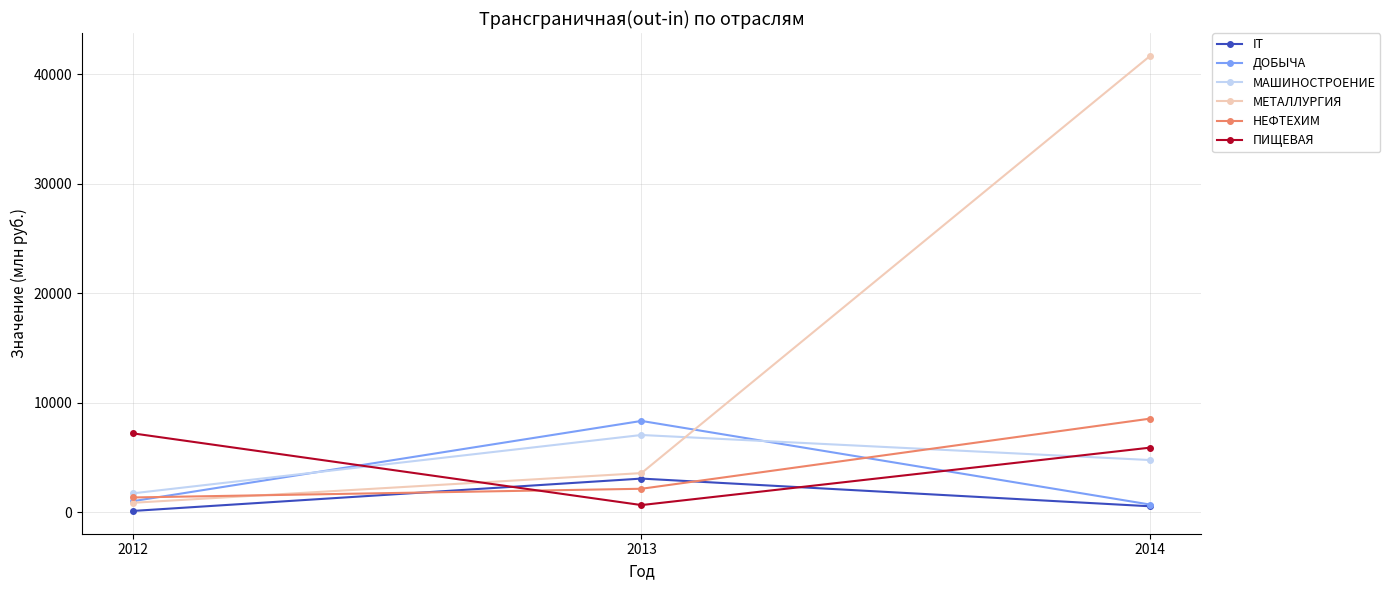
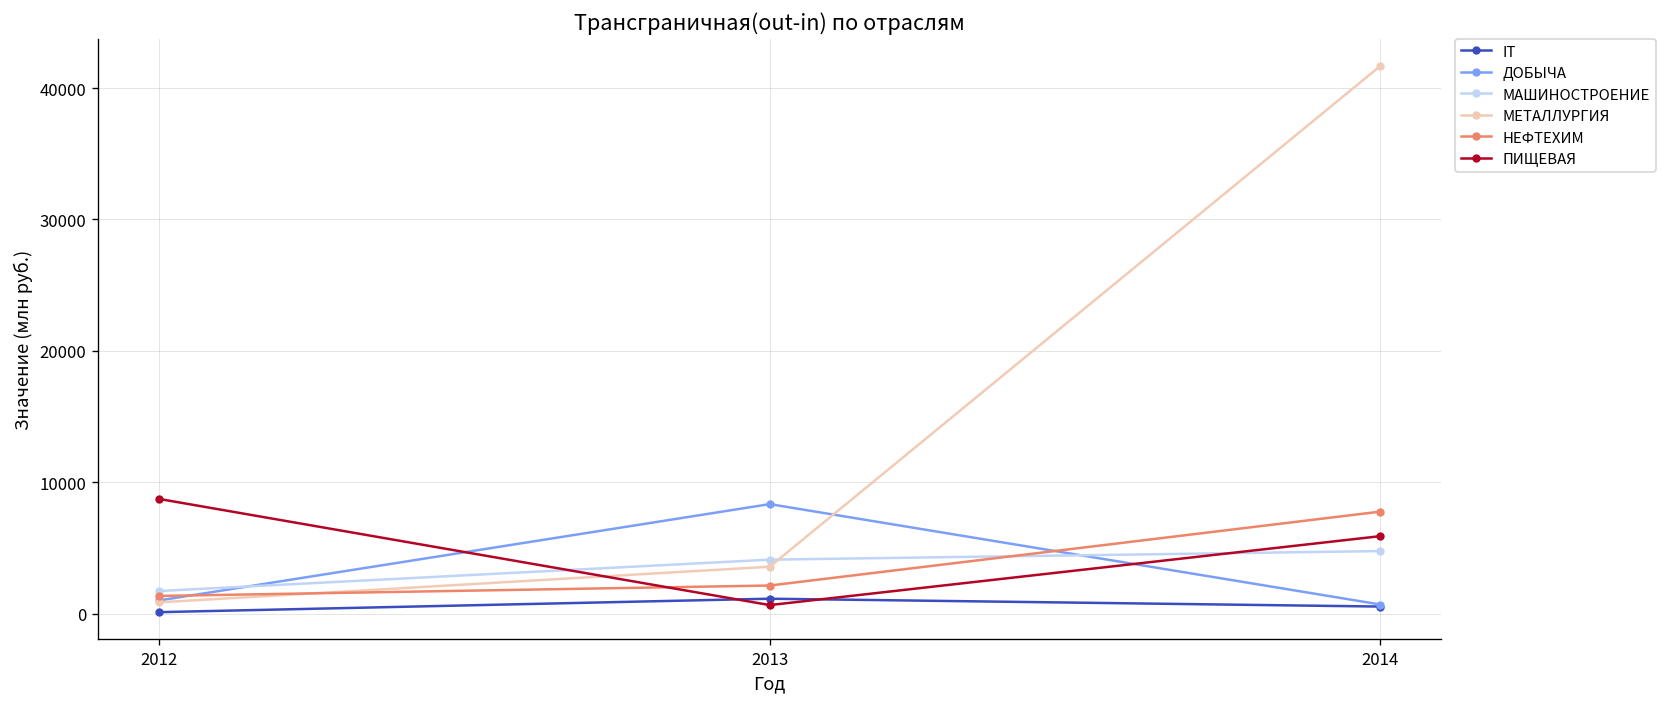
  {
    "IT": {
      "2012": 100,
-     "2013": 3100
+     "2013": 1100
    },
    "ДОБЫЧА": {
      "2013": 8300
    },
    "МАШИНОСТРОЕНИЕ": {
      "2012": 1700,
-     "2013": 7100,
+     "2013": 4100,
      "2014": 4800
    },
    "МЕТАЛЛУРГИЯ": {
      "2013": 3600,
      "2014": 41700
    },
    "НЕФТЕХИМ": {
      "2012": 1400,
      "2013": 2200,
-     "2014": 8600
+     "2014": 7800
    },
    "ПИЩЕВАЯ": {
-     "2012": 7200,
+     "2012": 8700,
      "2013": 700,
      "2014": 5900
    }
  }
